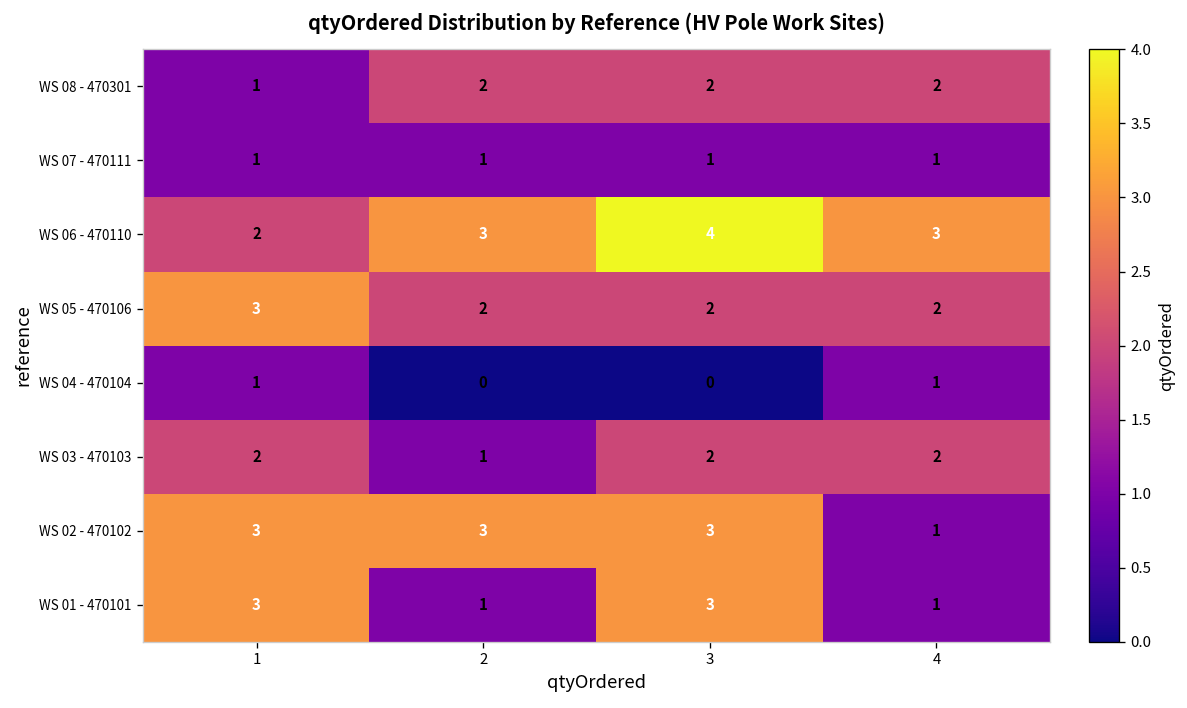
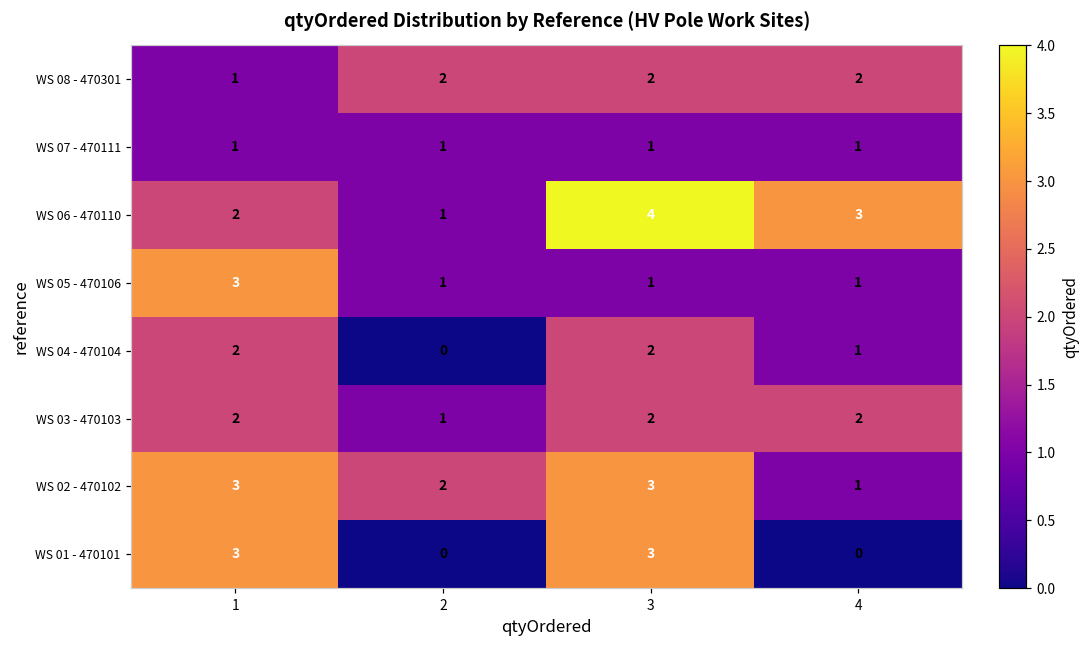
  {
    "WS 08 - 470301": {
      "1": 1,
      "2": 2,
      "3": 2,
      "4": 2
    },
    "WS 07 - 470111": {
      "1": 1,
      "2": 1,
      "3": 1,
      "4": 1
    },
    "WS 06 - 470110": {
      "1": 2,
-     "2": 3,
+     "2": 1,
      "3": 4,
      "4": 3
    },
    "WS 05 - 470106": {
      "1": 3,
-     "2": 2,
-     "3": 2,
-     "4": 2
+     "2": 1,
+     "3": 1,
+     "4": 1
    },
    "WS 04 - 470104": {
-     "1": 1,
+     "1": 2,
      "2": 0,
-     "3": 0,
+     "3": 2,
      "4": 1
    },
    "WS 03 - 470103": {
      "1": 2,
      "2": 1,
      "3": 2,
      "4": 2
    },
    "WS 02 - 470102": {
      "1": 3,
-     "2": 3,
+     "2": 2,
      "3": 3,
      "4": 1
    },
    "WS 01 - 470101": {
      "1": 3,
-     "2": 1,
+     "2": 0,
      "3": 3,
-     "4": 1
+     "4": 0
    }
  }
